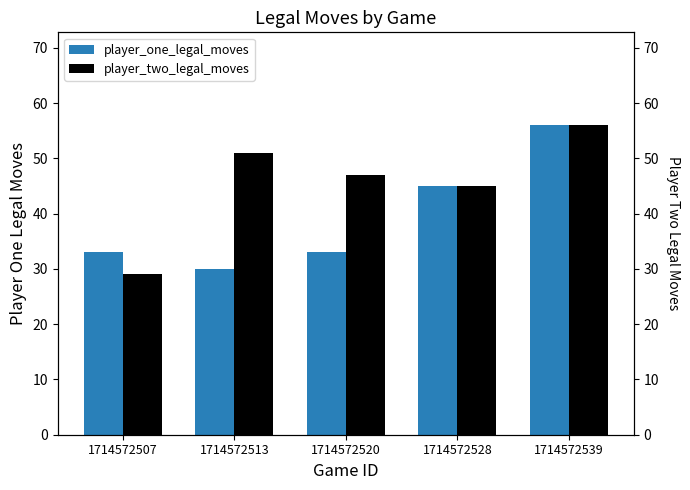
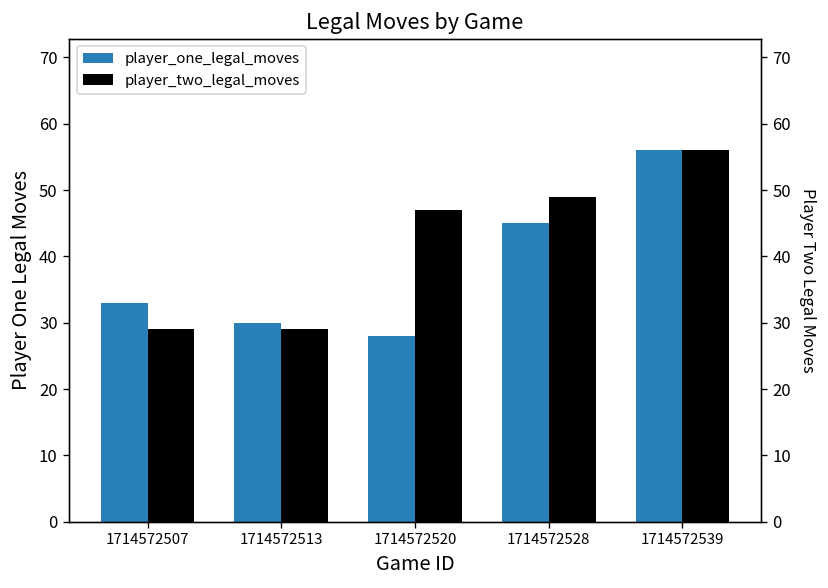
  {
    "player_one_legal_moves": {
      "1714572507": 33,
      "1714572513": 30,
-     "1714572520": 33,
+     "1714572520": 28,
      "1714572528": 45,
      "1714572539": 56
    },
    "player_two_legal_moves": {
      "1714572507": 29,
-     "1714572513": 51,
+     "1714572513": 29,
      "1714572520": 47,
-     "1714572528": 45,
+     "1714572528": 49,
      "1714572539": 56
    }
  }
